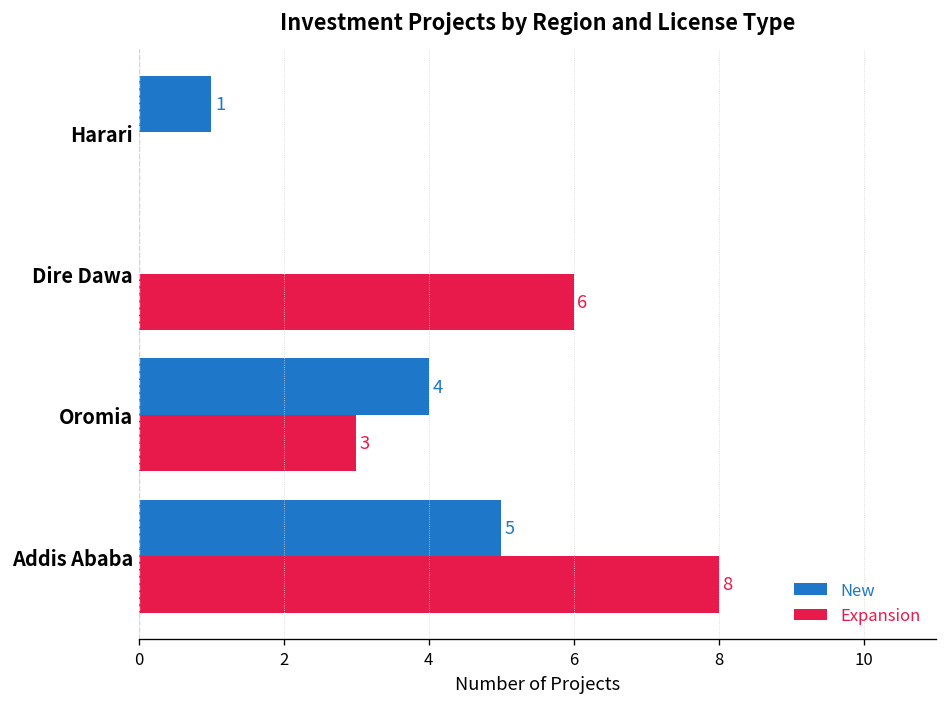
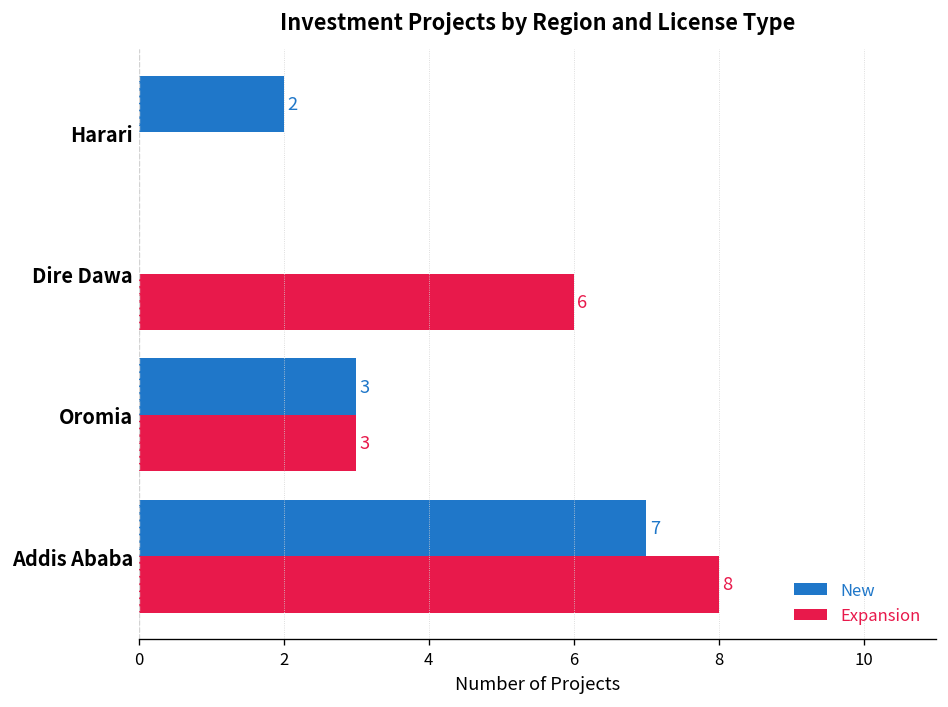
  {
    "New": {
-     "Harari": 1,
-     "Oromia": 4,
-     "Addis Ababa": 5
+     "Harari": 2,
+     "Oromia": 3,
+     "Addis Ababa": 7
    },
    "Expansion": {
      "Dire Dawa": 6,
      "Oromia": 3,
      "Addis Ababa": 8
    }
  }
